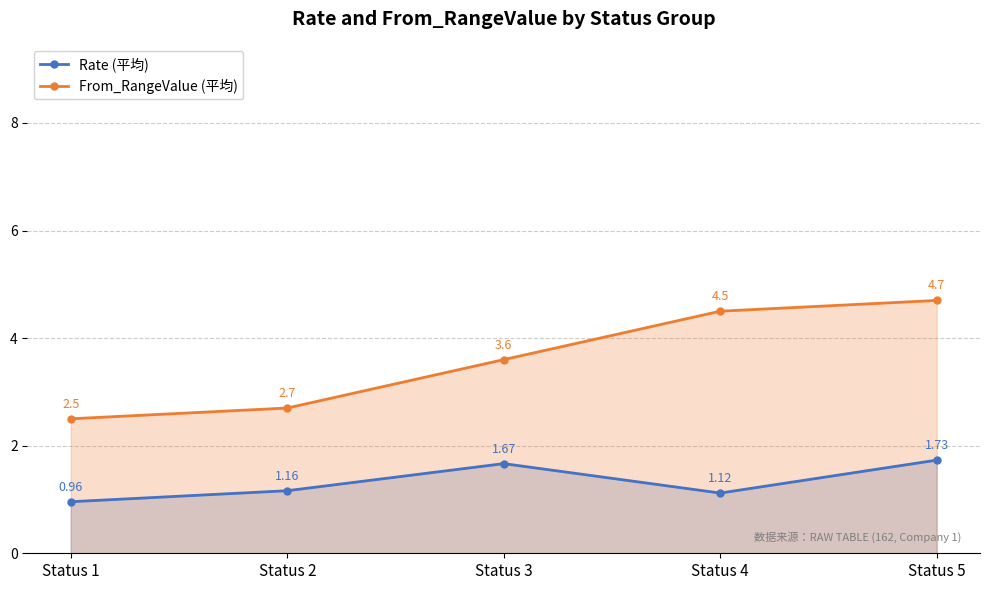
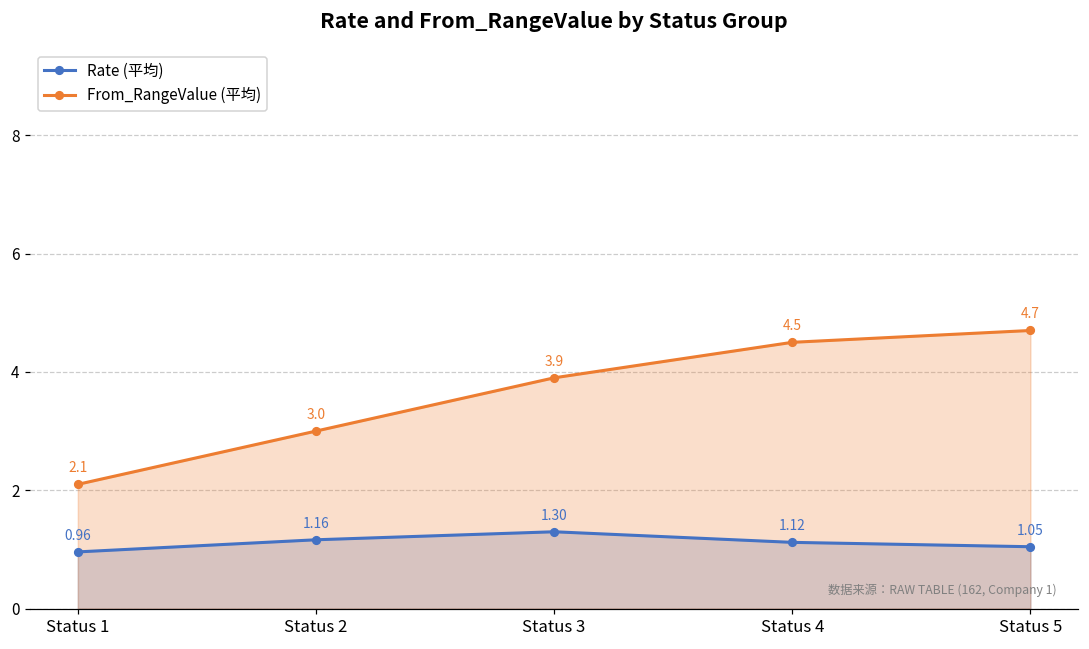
  {
    "Rate (平均)": {
      "Status 1": 0.96,
      "Status 2": 1.16,
-     "Status 3": 1.67,
+     "Status 3": 1.30,
      "Status 4": 1.12,
-     "Status 5": 1.73
+     "Status 5": 1.05
    },
    "From_RangeValue (平均)": {
-     "Status 1": 2.5,
-     "Status 2": 2.7,
-     "Status 3": 3.6,
+     "Status 1": 2.1,
+     "Status 2": 3.0,
+     "Status 3": 3.9,
      "Status 4": 4.5,
      "Status 5": 4.7
    }
  }
